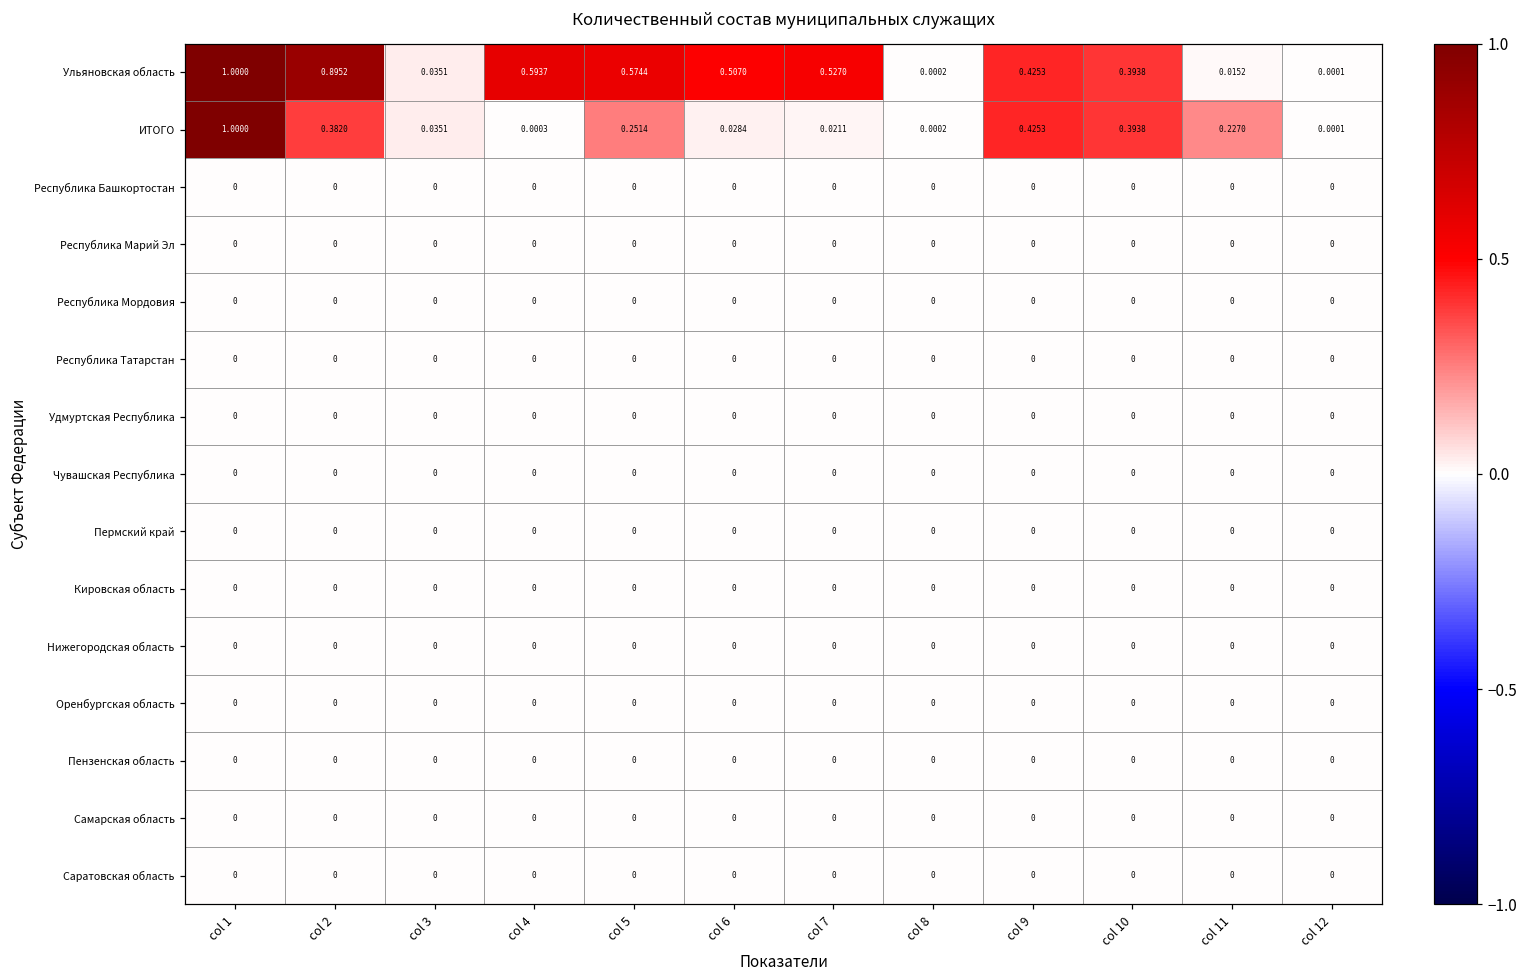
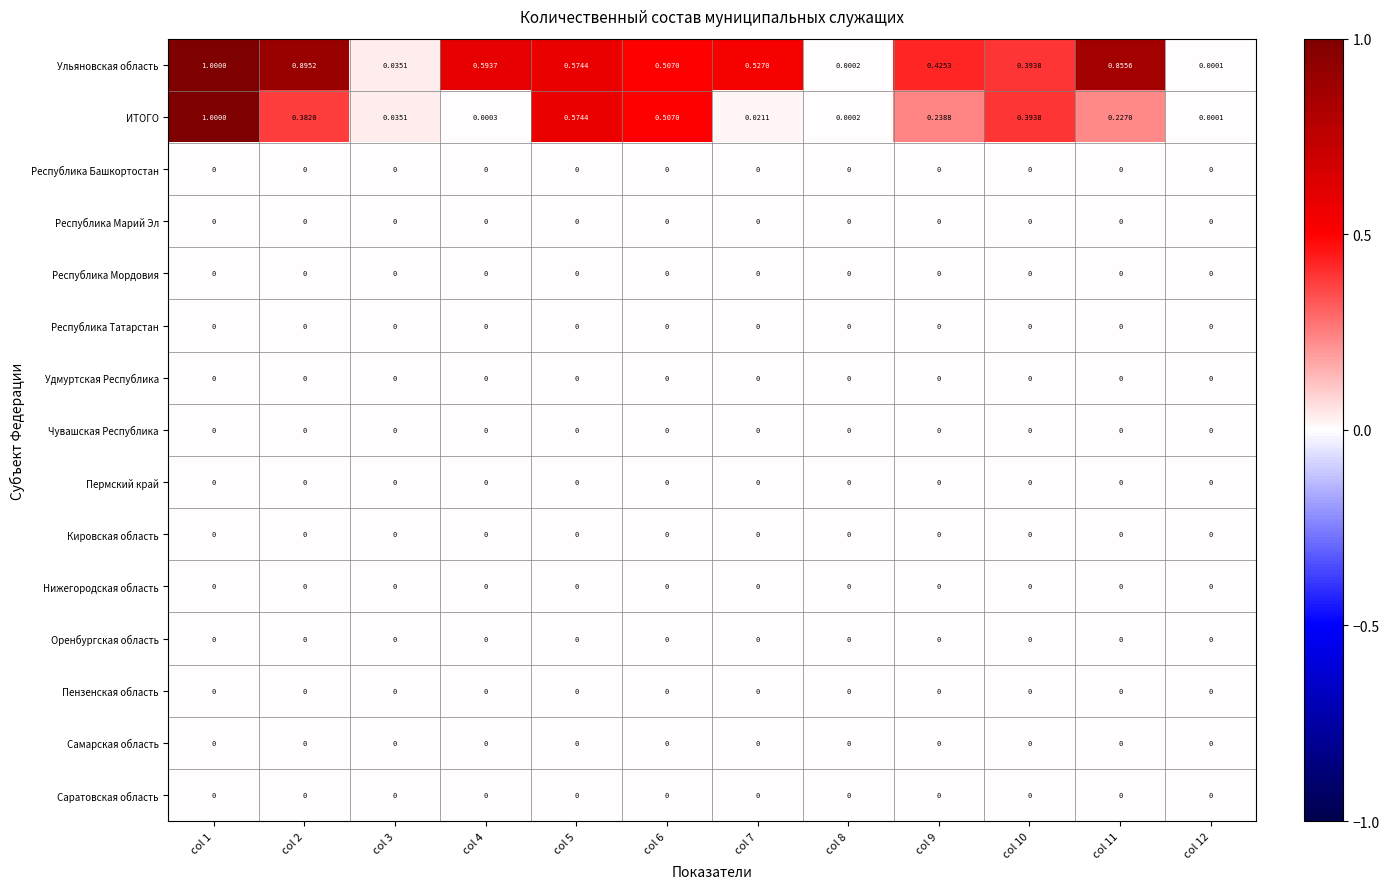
  {
    "Ульяновская область": {
      "col 1": 1.0000,
      "col 2": 0.8952,
      "col 3": 0.0351,
      "col 4": 0.5937,
      "col 5": 0.5744,
      "col 6": 0.5070,
      "col 7": 0.5270,
      "col 8": 0.0002,
      "col 9": 0.4253,
      "col 10": 0.3938,
-     "col 11": 0.0152,
+     "col 11": 0.8556,
      "col 12": 0.0001
    },
    "ИТОГО": {
      "col 1": 1.0000,
      "col 2": 0.3820,
      "col 3": 0.0351,
      "col 4": 0.0003,
-     "col 5": 0.2514,
-     "col 6": 0.0284,
+     "col 5": 0.5744,
+     "col 6": 0.5070,
      "col 7": 0.0211,
      "col 8": 0.0002,
-     "col 9": 0.4253,
+     "col 9": 0.2388,
      "col 10": 0.3938,
      "col 11": 0.2270,
      "col 12": 0.0001
    },
    "Республика Башкортостан": {
      "col 1": 0,
      "col 2": 0,
      "col 3": 0,
      "col 4": 0,
      "col 5": 0,
      "col 6": 0,
      "col 7": 0,
      "col 8": 0,
      "col 9": 0,
      "col 10": 0,
      "col 11": 0,
      "col 12": 0
    },
    "Республика Марий Эл": {
      "col 1": 0,
      "col 2": 0,
      "col 3": 0,
      "col 4": 0,
      "col 5": 0,
      "col 6": 0,
      "col 7": 0,
      "col 8": 0,
      "col 9": 0,
      "col 10": 0,
      "col 11": 0,
      "col 12": 0
    },
    "Республика Мордовия": {
      "col 1": 0,
      "col 2": 0,
      "col 3": 0,
      "col 4": 0,
      "col 5": 0,
      "col 6": 0,
      "col 7": 0,
      "col 8": 0,
      "col 9": 0,
      "col 10": 0,
      "col 11": 0,
      "col 12": 0
    },
    "Республика Татарстан": {
      "col 1": 0,
      "col 2": 0,
      "col 3": 0,
      "col 4": 0,
      "col 5": 0,
      "col 6": 0,
      "col 7": 0,
      "col 8": 0,
      "col 9": 0,
      "col 10": 0,
      "col 11": 0,
      "col 12": 0
    },
    "Удмуртская Республика": {
      "col 1": 0,
      "col 2": 0,
      "col 3": 0,
      "col 4": 0,
      "col 5": 0,
      "col 6": 0,
      "col 7": 0,
      "col 8": 0,
      "col 9": 0,
      "col 10": 0,
      "col 11": 0,
      "col 12": 0
    },
    "Чувашская Республика": {
      "col 1": 0,
      "col 2": 0,
      "col 3": 0,
      "col 4": 0,
      "col 5": 0,
      "col 6": 0,
      "col 7": 0,
      "col 8": 0,
      "col 9": 0,
      "col 10": 0,
      "col 11": 0,
      "col 12": 0
    },
    "Пермский край": {
      "col 1": 0,
      "col 2": 0,
      "col 3": 0,
      "col 4": 0,
      "col 5": 0,
      "col 6": 0,
      "col 7": 0,
      "col 8": 0,
      "col 9": 0,
      "col 10": 0,
      "col 11": 0,
      "col 12": 0
    },
    "Кировская область": {
      "col 1": 0,
      "col 2": 0,
      "col 3": 0,
      "col 4": 0,
      "col 5": 0,
      "col 6": 0,
      "col 7": 0,
      "col 8": 0,
      "col 9": 0,
      "col 10": 0,
      "col 11": 0,
      "col 12": 0
    },
    "Нижегородская область": {
      "col 1": 0,
      "col 2": 0,
      "col 3": 0,
      "col 4": 0,
      "col 5": 0,
      "col 6": 0,
      "col 7": 0,
      "col 8": 0,
      "col 9": 0,
      "col 10": 0,
      "col 11": 0,
      "col 12": 0
    },
    "Оренбургская область": {
      "col 1": 0,
      "col 2": 0,
      "col 3": 0,
      "col 4": 0,
      "col 5": 0,
      "col 6": 0,
      "col 7": 0,
      "col 8": 0,
      "col 9": 0,
      "col 10": 0,
      "col 11": 0,
      "col 12": 0
    },
    "Пензенская область": {
      "col 1": 0,
      "col 2": 0,
      "col 3": 0,
      "col 4": 0,
      "col 5": 0,
      "col 6": 0,
      "col 7": 0,
      "col 8": 0,
      "col 9": 0,
      "col 10": 0,
      "col 11": 0,
      "col 12": 0
    },
    "Самарская область": {
      "col 1": 0,
      "col 2": 0,
      "col 3": 0,
      "col 4": 0,
      "col 5": 0,
      "col 6": 0,
      "col 7": 0,
      "col 8": 0,
      "col 9": 0,
      "col 10": 0,
      "col 11": 0,
      "col 12": 0
    },
    "Саратовская область": {
      "col 1": 0,
      "col 2": 0,
      "col 3": 0,
      "col 4": 0,
      "col 5": 0,
      "col 6": 0,
      "col 7": 0,
      "col 8": 0,
      "col 9": 0,
      "col 10": 0,
      "col 11": 0,
      "col 12": 0
    }
  }
